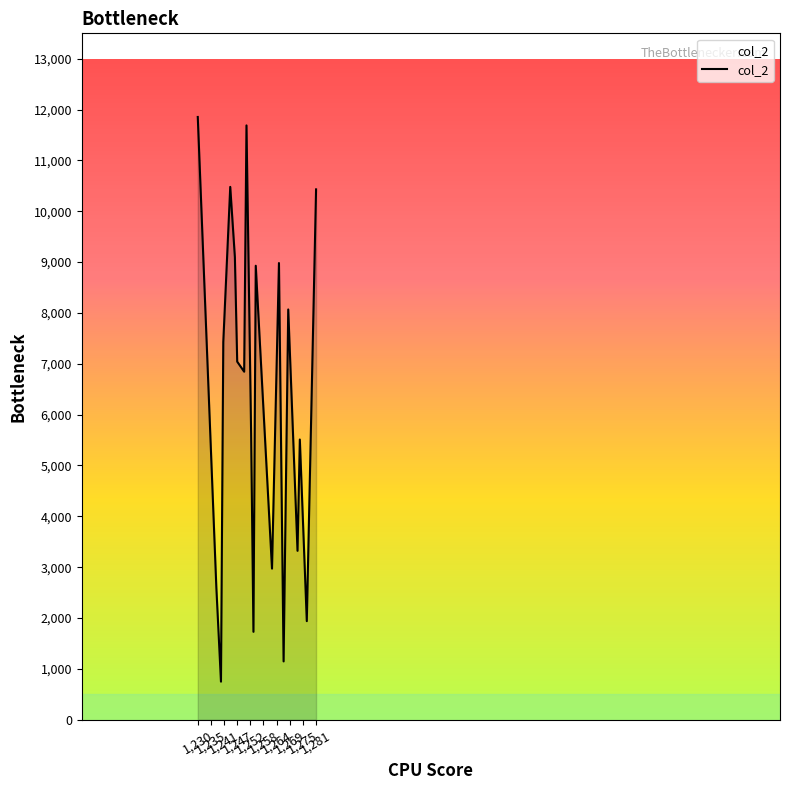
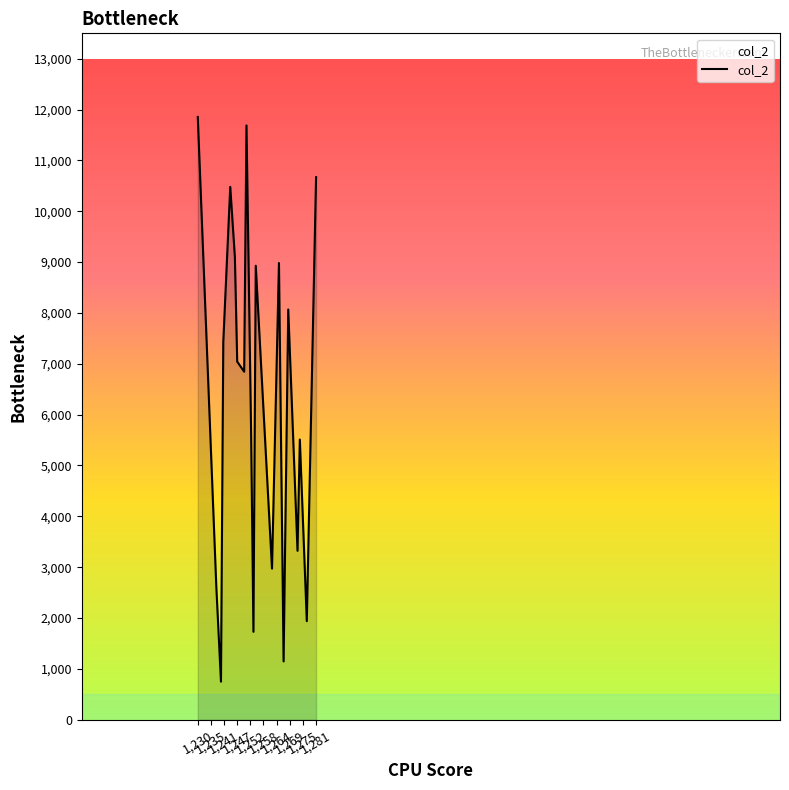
  {
    "1,230": "11,900",
    "1,247": "7,000",
-   "1,281": "10,400"
+   "1,281": "10,700"
  }
